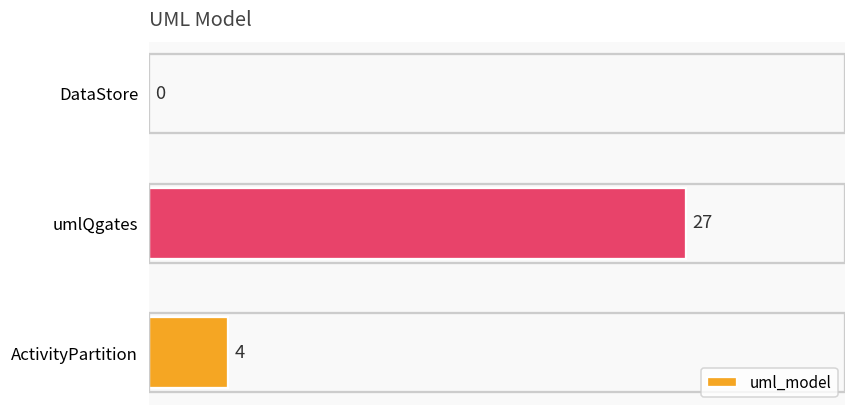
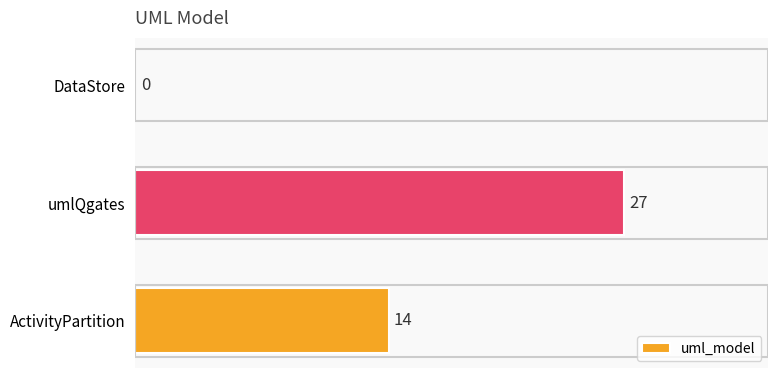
  {
    "DataStore": 0,
    "umlQgates": 27,
-   "ActivityPartition": 4
+   "ActivityPartition": 14
  }
